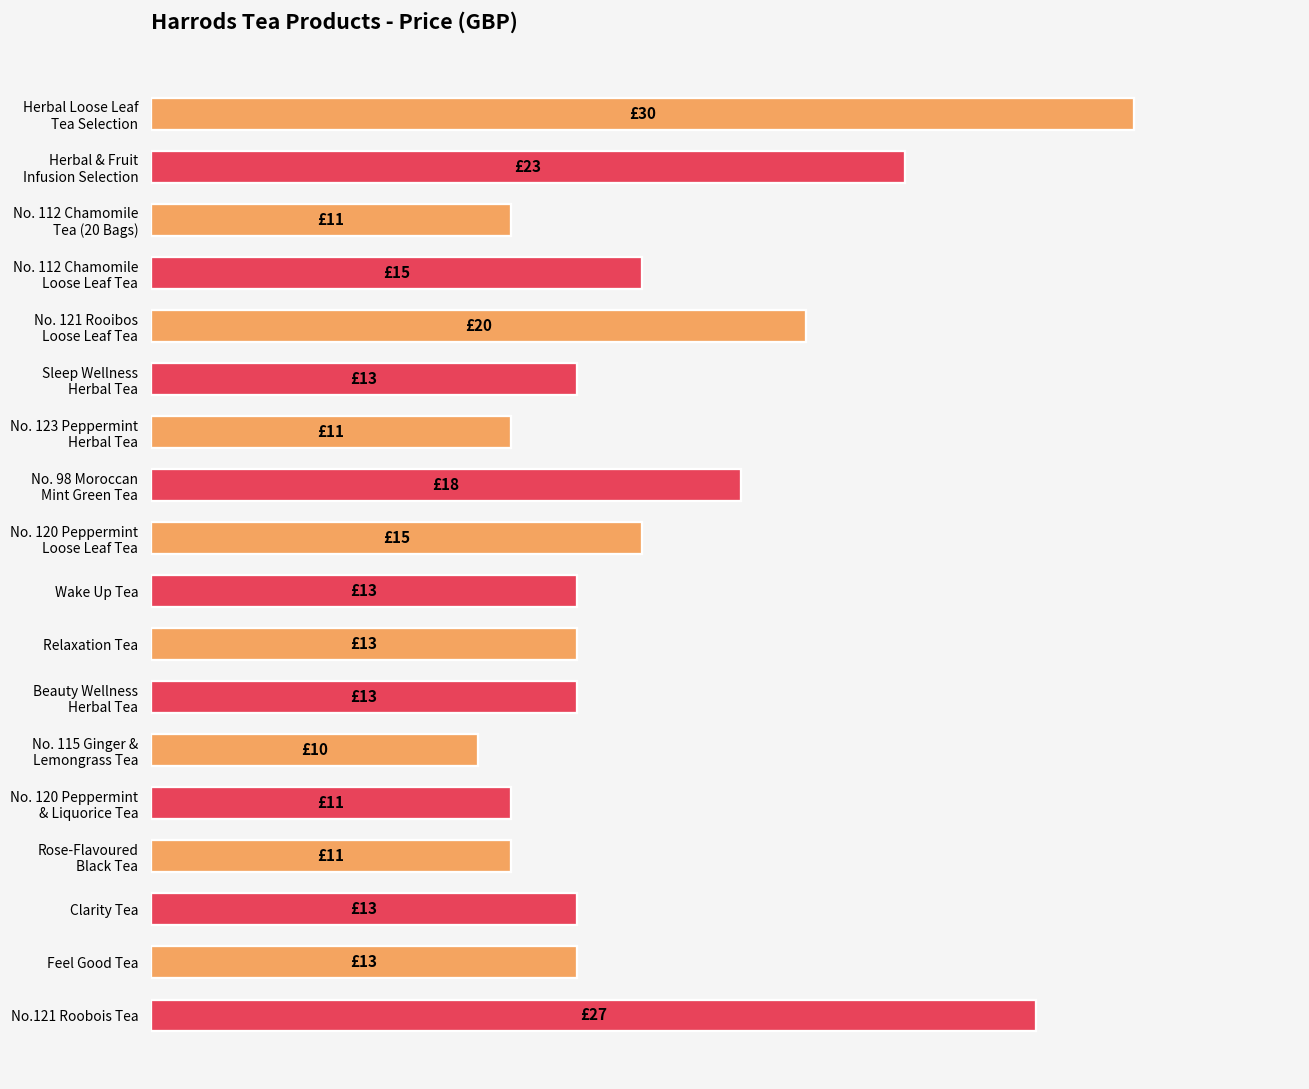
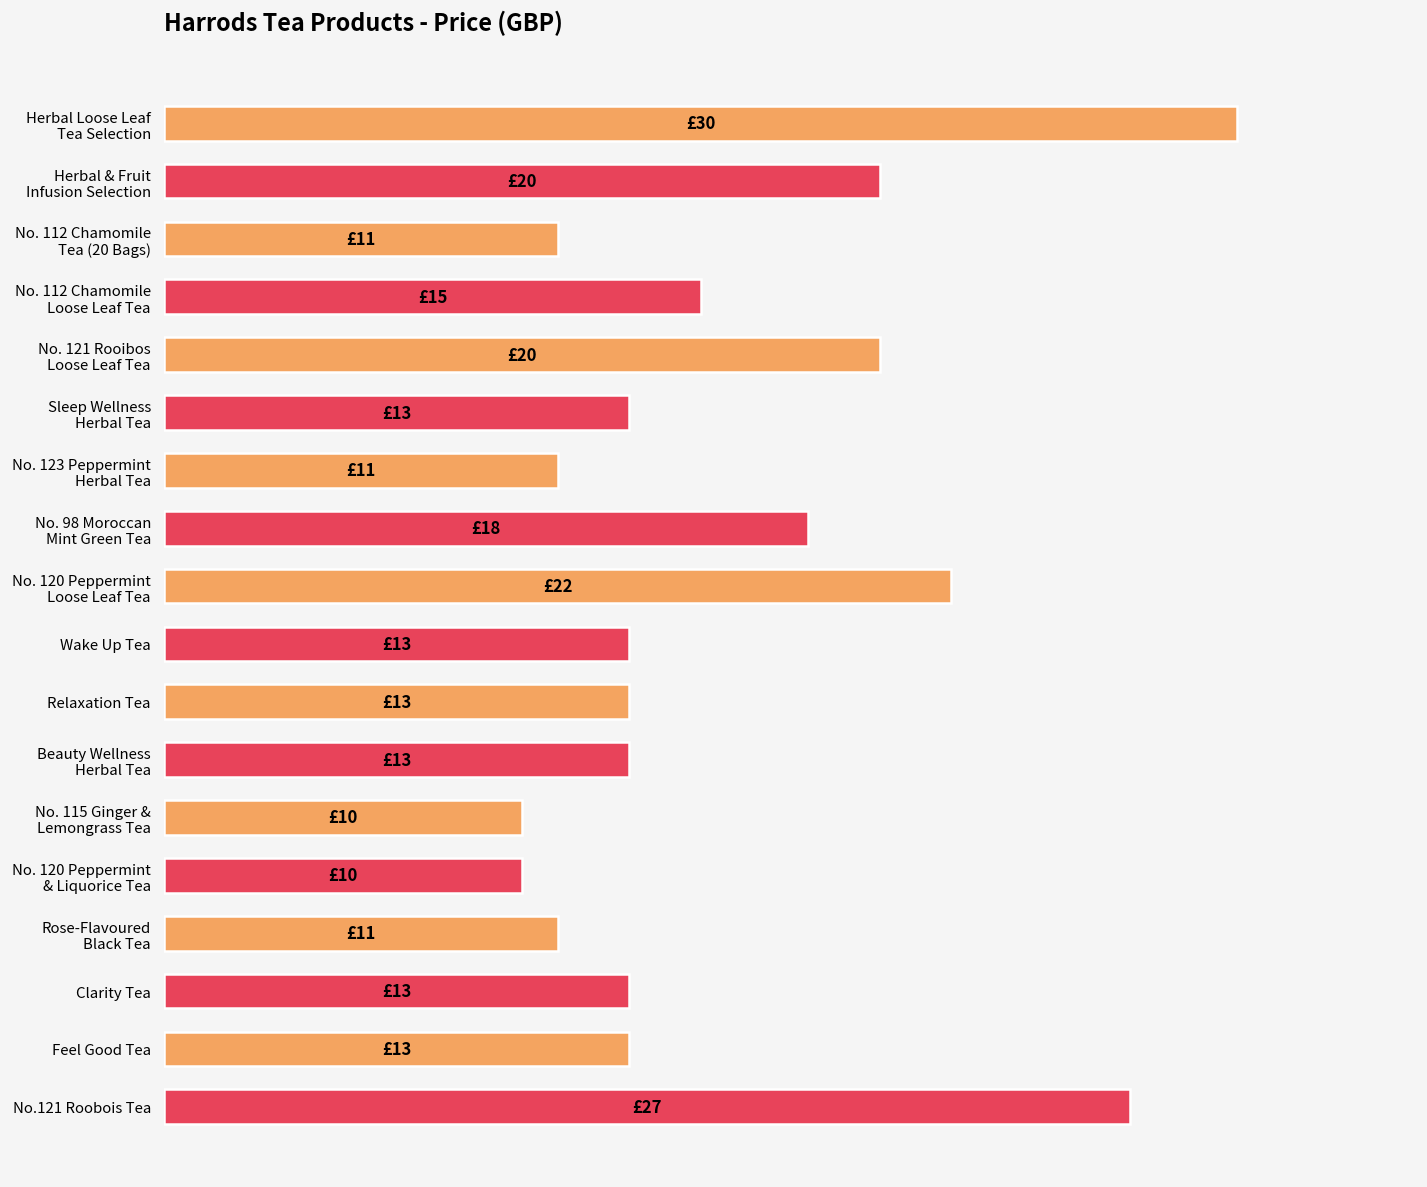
  {
    "Herbal Loose Leaf Tea Selection": "£30",
-   "Herbal & Fruit Infusion Selection": "£23",
+   "Herbal & Fruit Infusion Selection": "£20",
    "No. 112 Chamomile Tea (20 Bags)": "£11",
    "No. 112 Chamomile Loose Leaf Tea": "£15",
    "No. 121 Rooibos Loose Leaf Tea": "£20",
    "Sleep Wellness Herbal Tea": "£13",
    "No. 123 Peppermint Herbal Tea": "£11",
    "No. 98 Moroccan Mint Green Tea": "£18",
-   "No. 120 Peppermint Loose Leaf Tea": "£15",
+   "No. 120 Peppermint Loose Leaf Tea": "£22",
    "Wake Up Tea": "£13",
    "Relaxation Tea": "£13",
    "Beauty Wellness Herbal Tea": "£13",
    "No. 115 Ginger & Lemongrass Tea": "£10",
-   "No. 120 Peppermint & Liquorice Tea": "£11",
+   "No. 120 Peppermint & Liquorice Tea": "£10",
    "Rose-Flavoured Black Tea": "£11",
    "Clarity Tea": "£13",
    "Feel Good Tea": "£13",
    "No.121 Roobois Tea": "£27"
  }
